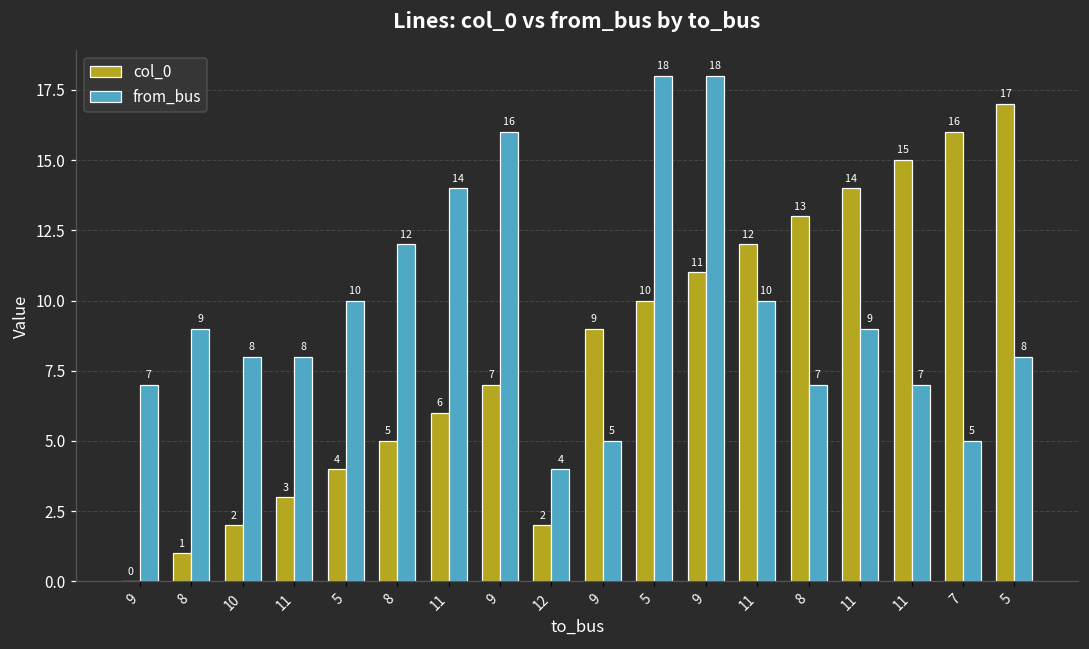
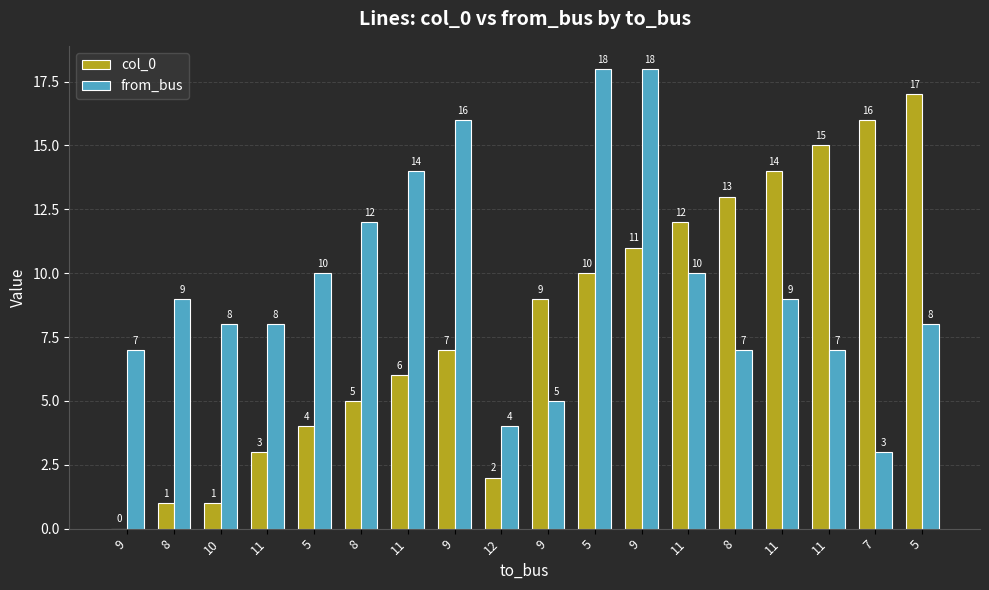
  {
    "col_0": {
-     "10": 2,
+     "10": 1,
      "12": 2,
      "7": 16
    },
    "from_bus": {
      "10": 8,
      "12": 4,
-     "7": 5
+     "7": 3
    }
  }
